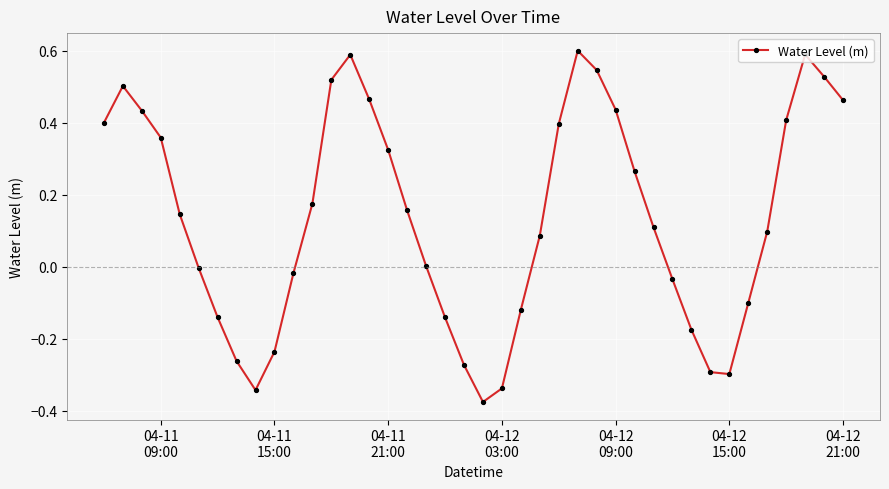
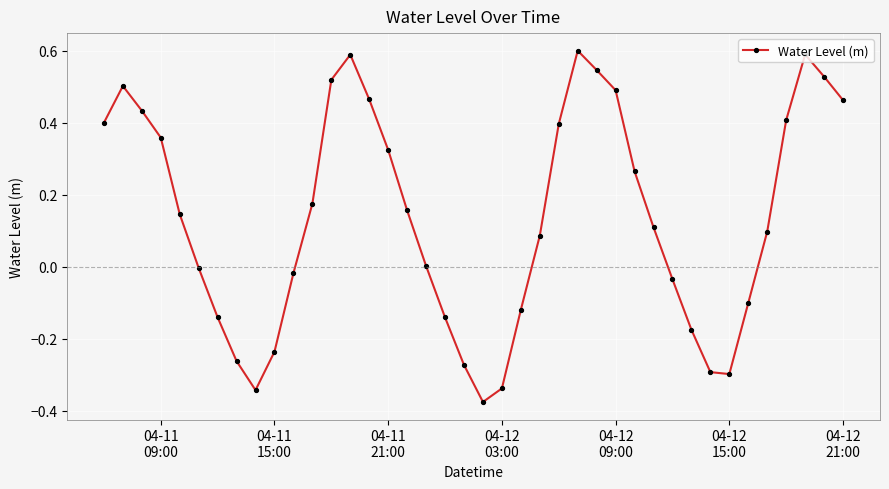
  {
    "04-11 09:00": 0.36,
    "04-11 15:00": -0.24,
    "04-11 21:00": 0.32,
    "04-12 03:00": -0.34,
-   "04-12 09:00": 0.44,
+   "04-12 09:00": 0.49,
    "04-12 15:00": -0.30,
    "04-12 21:00": 0.46
  }
